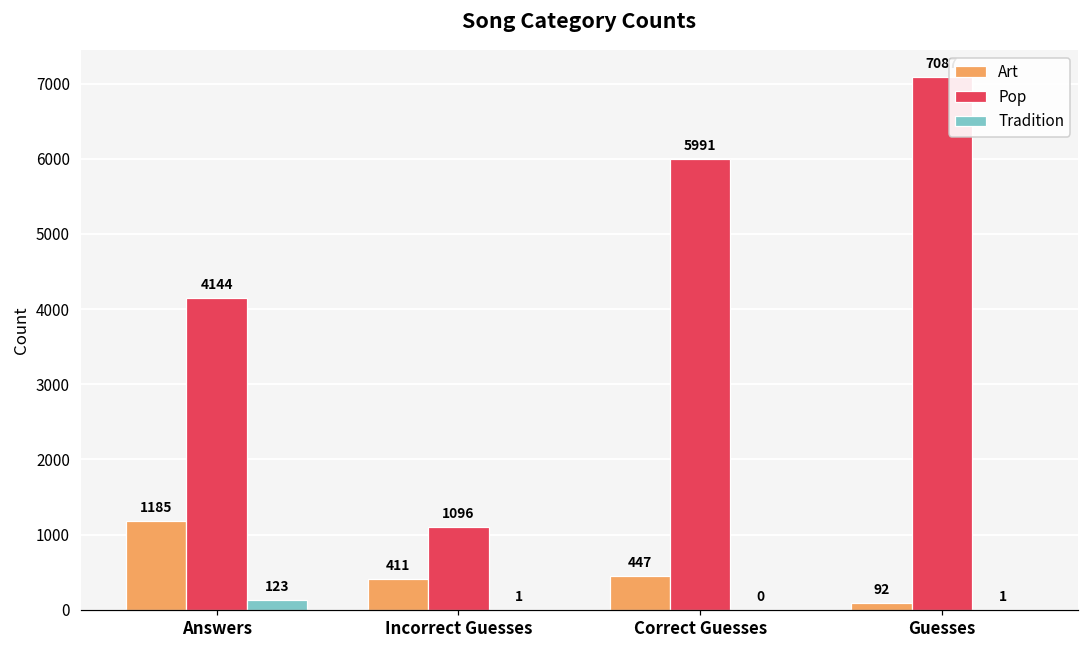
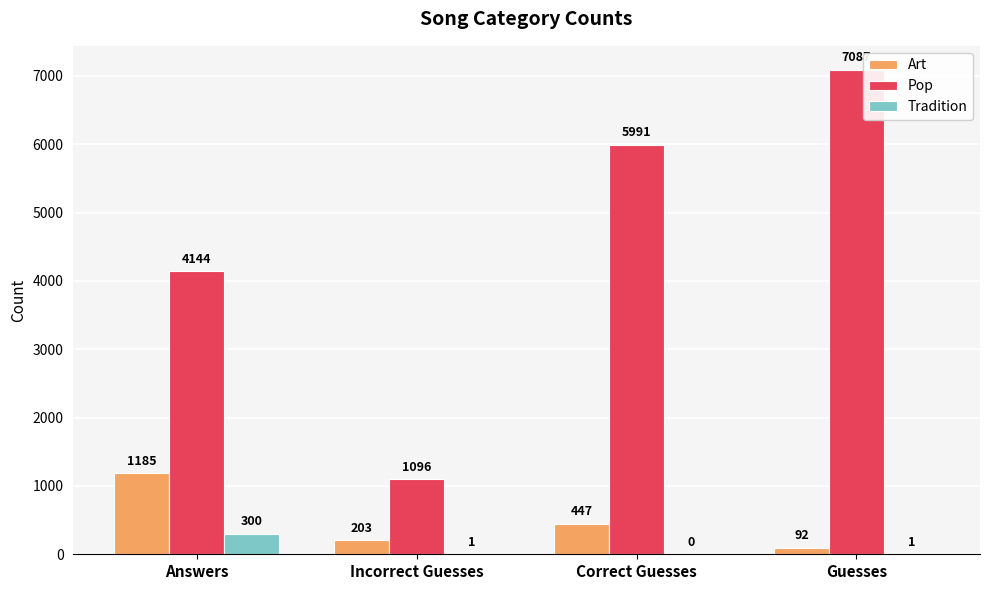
  {
    "Art": {
      "Answers": 1185,
-     "Incorrect Guesses": 411,
+     "Incorrect Guesses": 203,
      "Correct Guesses": 447,
      "Guesses": 92
    },
    "Pop": {
      "Answers": 4144,
      "Incorrect Guesses": 1096,
      "Correct Guesses": 5991
    },
    "Tradition": {
-     "Answers": 123,
+     "Answers": 300,
      "Incorrect Guesses": 1,
      "Correct Guesses": 0,
      "Guesses": 1
    }
  }
